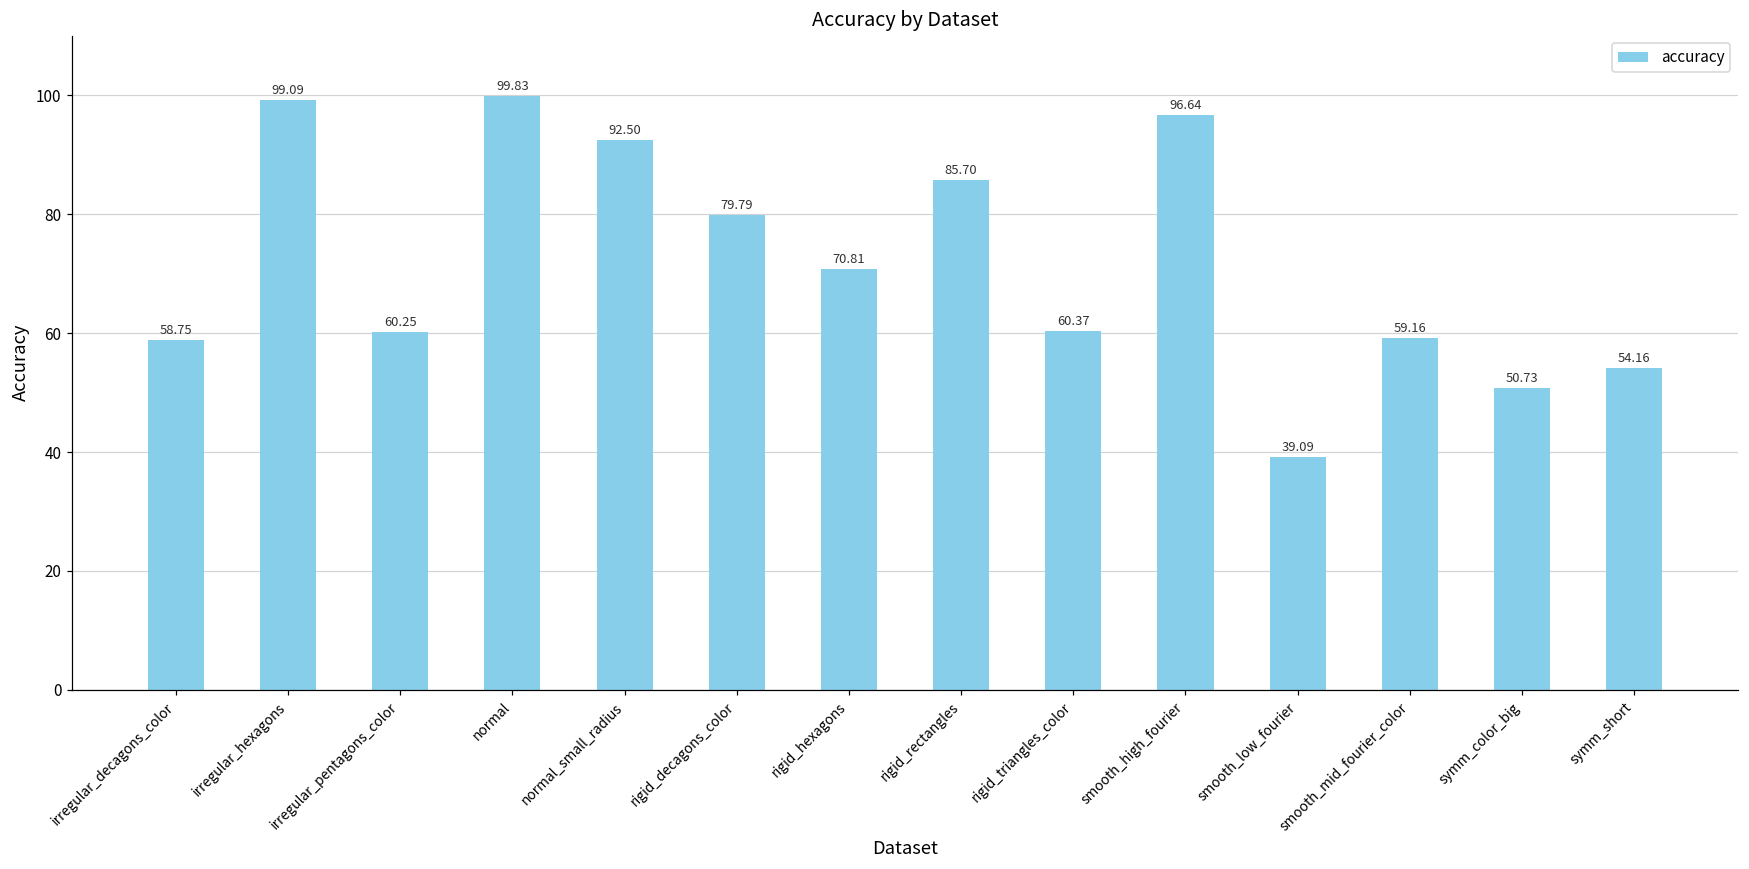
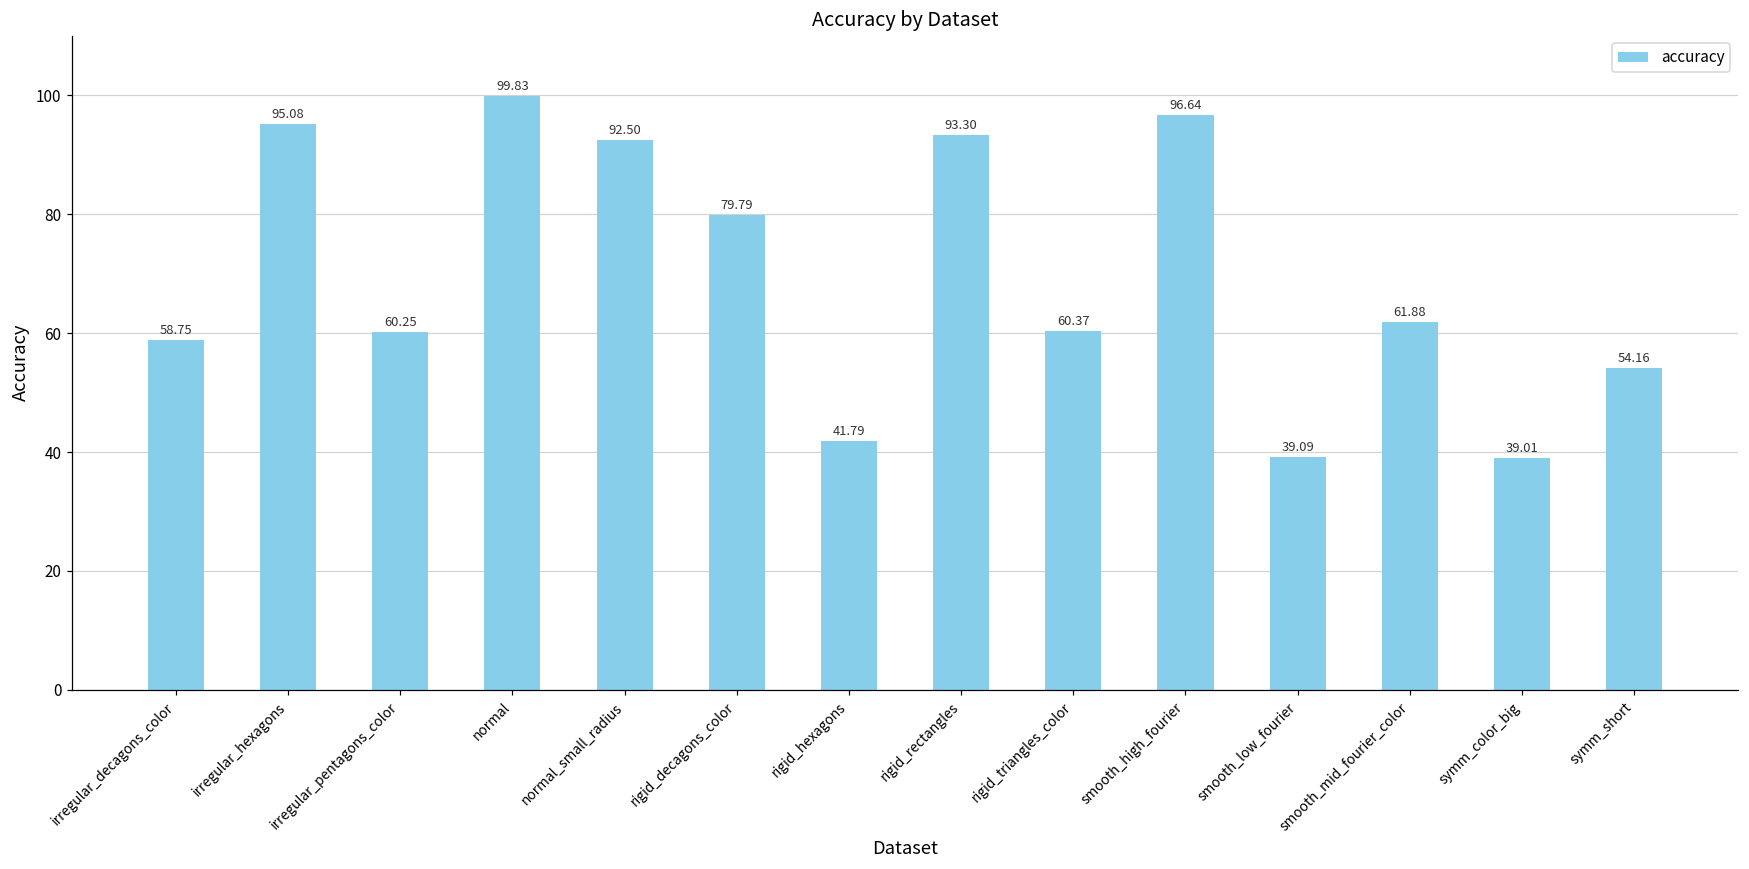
  {
    "irregular_decagons_color": 58.75,
-   "irregular_hexagons": 99.09,
+   "irregular_hexagons": 95.08,
    "irregular_pentagons_color": 60.25,
    "normal": 99.83,
    "normal_small_radius": 92.50,
    "rigid_decagons_color": 79.79,
-   "rigid_hexagons": 70.81,
-   "rigid_rectangles": 85.70,
+   "rigid_hexagons": 41.79,
+   "rigid_rectangles": 93.30,
    "rigid_triangles_color": 60.37,
    "smooth_high_fourier": 96.64,
    "smooth_low_fourier": 39.09,
-   "smooth_mid_fourier_color": 59.16,
-   "symm_color_big": 50.73,
+   "smooth_mid_fourier_color": 61.88,
+   "symm_color_big": 39.01,
    "symm_short": 54.16
  }
